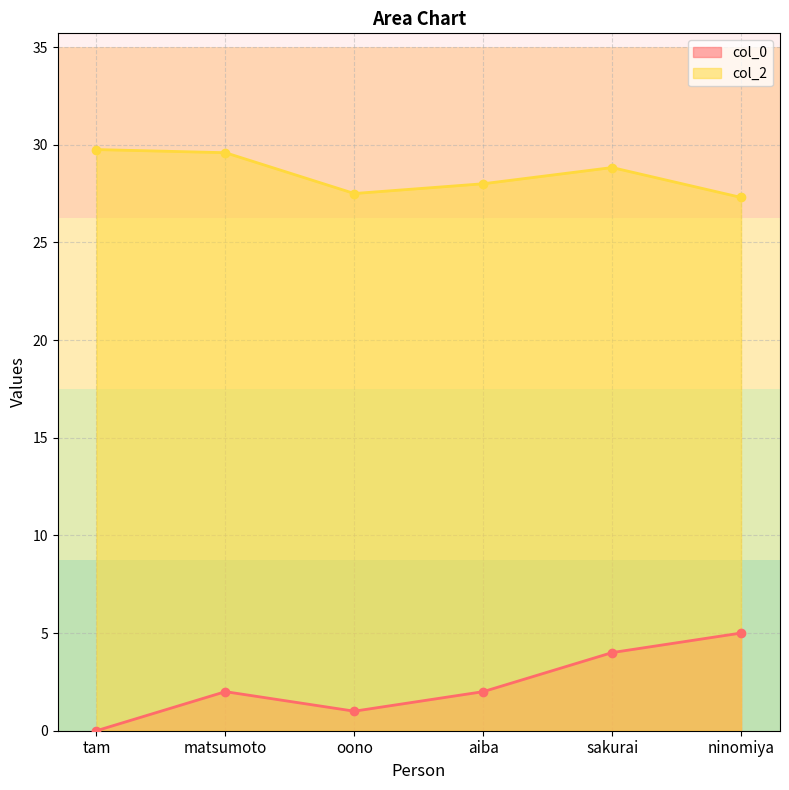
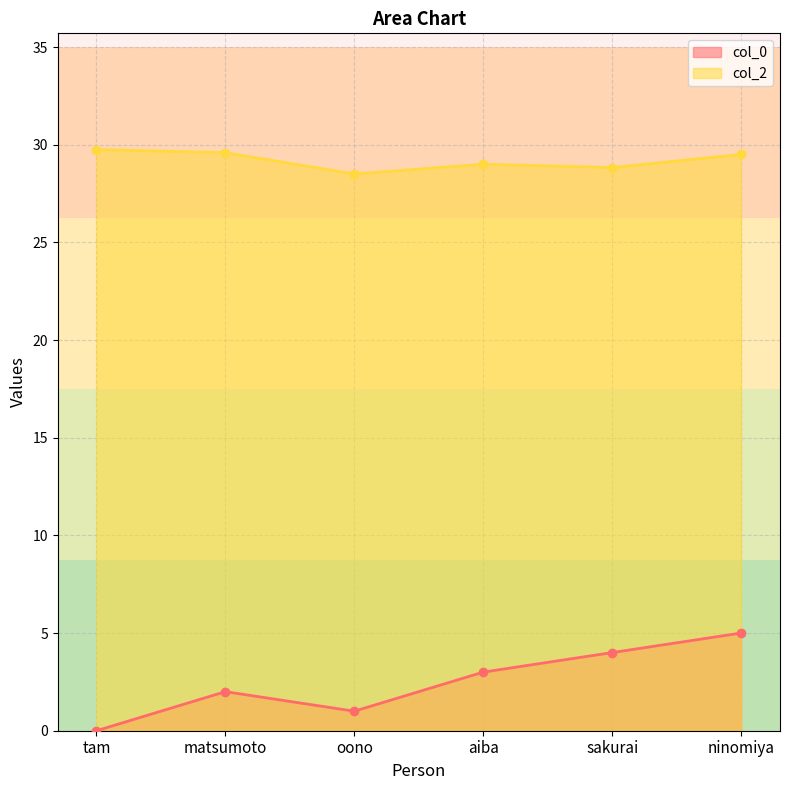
  {
    "col_0": {
      "tam": 0,
      "matsumoto": 2,
      "oono": 1,
-     "aiba": 2,
+     "aiba": 3,
      "sakurai": 4,
      "ninomiya": 5
    },
    "col_2": {
      "tam": 29.8,
      "matsumoto": 29.6,
-     "oono": 27.5,
-     "aiba": 28,
+     "oono": 28.5,
+     "aiba": 29,
      "sakurai": 28.8,
-     "ninomiya": 27.3
+     "ninomiya": 29.5
    }
  }
